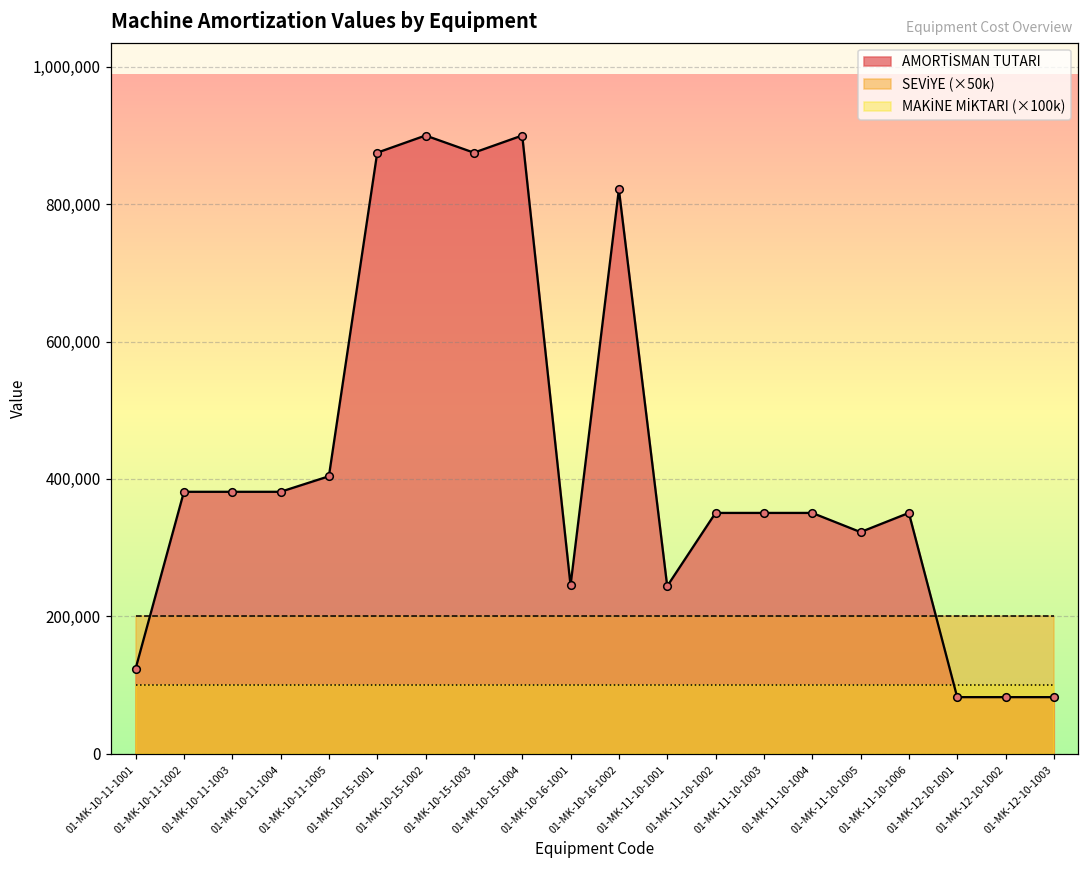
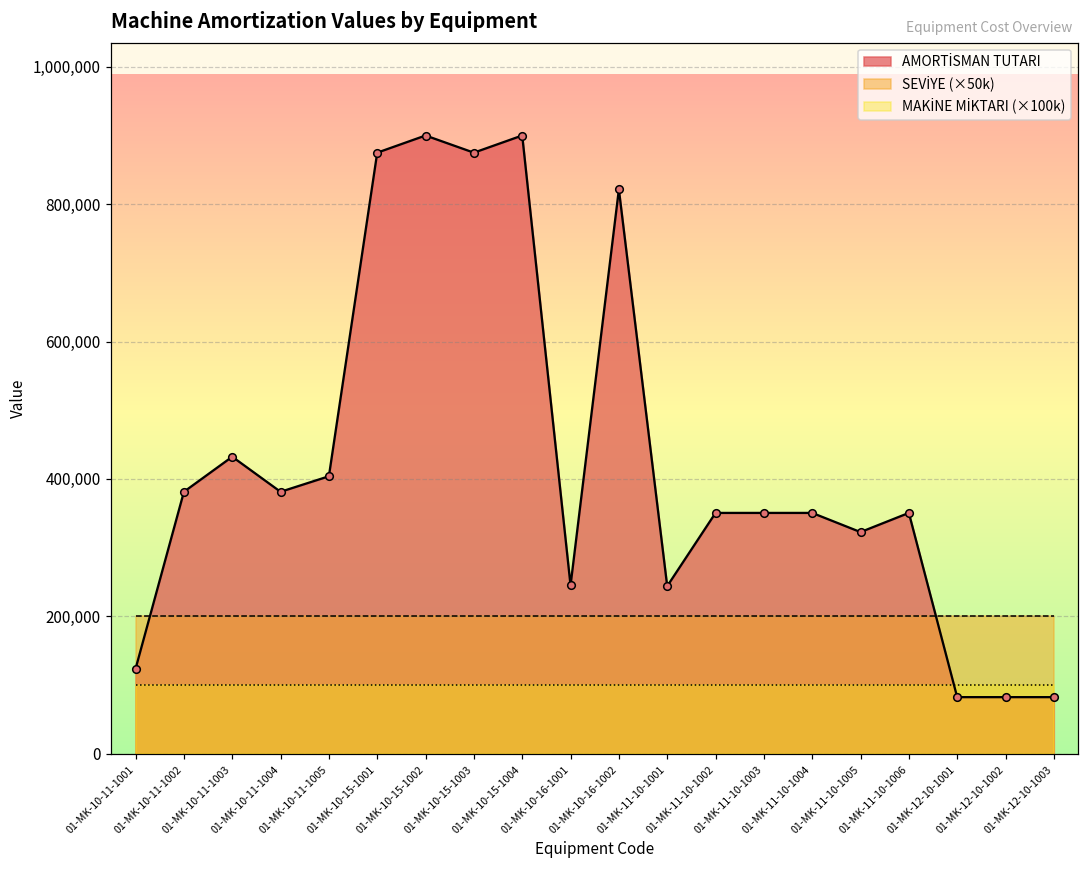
  {
    "AMORTİSMAN TUTARI": {
      "01-MK-10-11-1001": "120,000",
      "01-MK-10-11-1002": "380,000",
-     "01-MK-10-11-1003": "380,000",
+     "01-MK-10-11-1003": "430,000",
      "01-MK-10-11-1004": "380,000",
      "01-MK-10-11-1005": "400,000",
      "01-MK-10-15-1001": "880,000",
      "01-MK-10-15-1002": "900,000",
      "01-MK-10-15-1003": "880,000",
      "01-MK-10-15-1004": "900,000",
      "01-MK-10-16-1001": "250,000",
      "01-MK-10-16-1002": "820,000",
      "01-MK-11-10-1001": "240,000",
      "01-MK-11-10-1002": "350,000",
      "01-MK-11-10-1003": "350,000",
      "01-MK-11-10-1004": "350,000",
      "01-MK-11-10-1005": "320,000",
      "01-MK-11-10-1006": "350,000",
      "01-MK-12-10-1001": "80,000",
      "01-MK-12-10-1002": "80,000",
      "01-MK-12-10-1003": "80,000"
    }
  }
